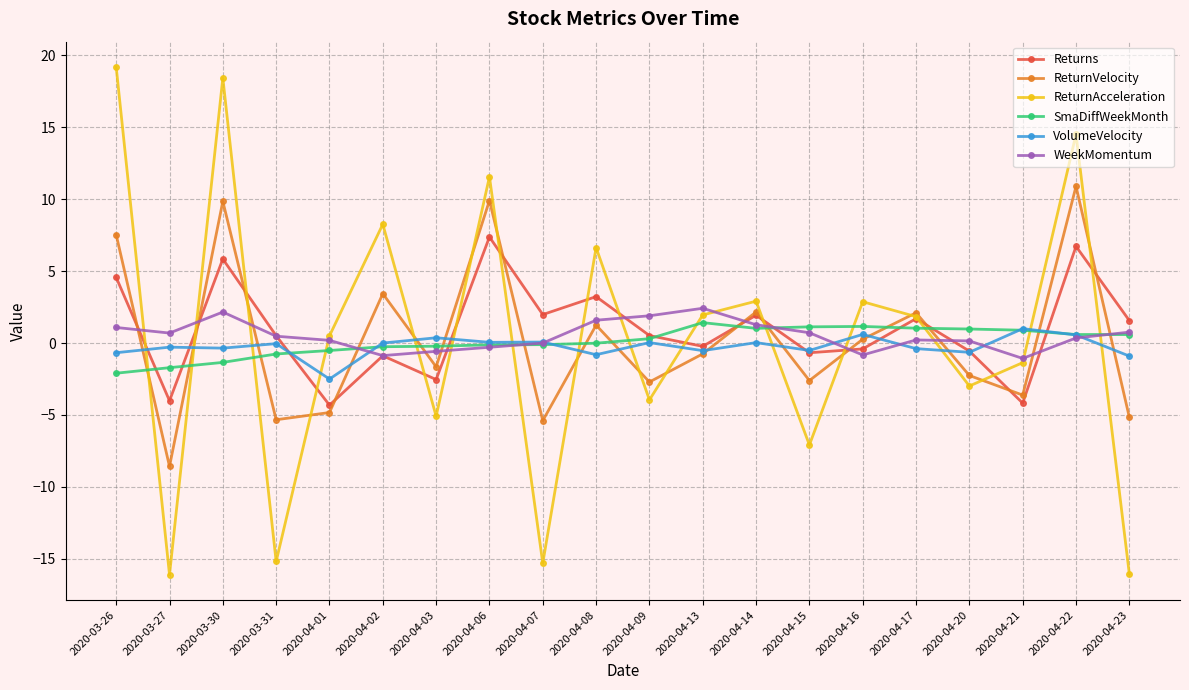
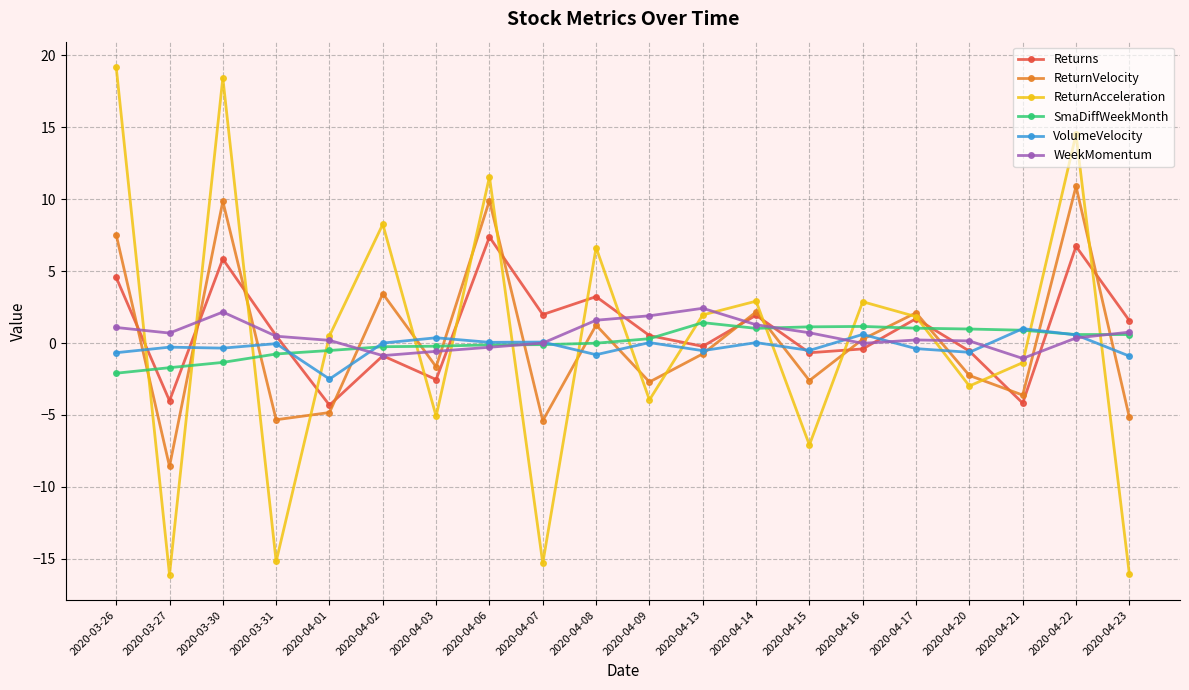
  {
    "ReturnAcceleration": {
      "2020-03-26": 19.2,
      "2020-03-27": -16.1,
      "2020-03-30": 18.4,
      "2020-03-31": -15.2,
      "2020-04-01": 0.5,
      "2020-04-02": 8.3,
      "2020-04-03": -5.1,
      "2020-04-06": 11.6,
      "2020-04-07": -15.3,
      "2020-04-08": 6.6,
      "2020-04-09": -4.0,
      "2020-04-13": 2.0,
      "2020-04-14": 2.9,
      "2020-04-15": -7.1,
      "2020-04-16": 2.9,
      "2020-04-20": -3.0,
      "2020-04-21": -1.4,
      "2020-04-23": -16.1
    },
    "SmaDiffWeekMonth": {
      "2020-03-26": -2.1,
      "2020-03-27": -1.7,
      "2020-03-30": -1.3,
      "2020-03-31": -0.8,
      "2020-04-01": -0.5,
      "2020-04-02": -0.3,
      "2020-04-03": -0.2,
      "2020-04-08": 0.0,
      "2020-04-09": 0.3,
      "2020-04-13": 1.4,
      "2020-04-14": 1.0,
      "2020-04-15": 1.1,
      "2020-04-16": 1.2,
      "2020-04-17": 1.0,
      "2020-04-20": 1.0
    },
    "VolumeVelocity": {
      "2020-03-26": -0.7,
      "2020-03-27": -0.3,
      "2020-03-30": -0.4,
      "2020-03-31": 0.0,
      "2020-04-01": -2.5,
      "2020-04-02": 0.0,
      "2020-04-03": 0.4,
      "2020-04-08": -0.8,
      "2020-04-09": 0.0,
      "2020-04-13": -0.5,
      "2020-04-14": 0.0,
      "2020-04-16": 0.6,
      "2020-04-17": -0.4,
      "2020-04-23": -0.9
    },
    "WeekMomentum": {
      "2020-03-26": 1.1,
      "2020-03-27": 0.7,
      "2020-03-30": 2.2,
      "2020-04-01": 0.2,
      "2020-04-03": -0.6,
      "2020-04-08": 1.6,
      "2020-04-09": 1.9,
      "2020-04-13": 2.4,
      "2020-04-14": 1.3,
      "2020-04-15": 0.7,
-     "2020-04-16": -0.8,
+     "2020-04-16": 0.0,
      "2020-04-17": 0.2,
      "2020-04-20": 0.1,
      "2020-04-21": -1.1,
      "2020-04-22": 0.4
    }
  }
